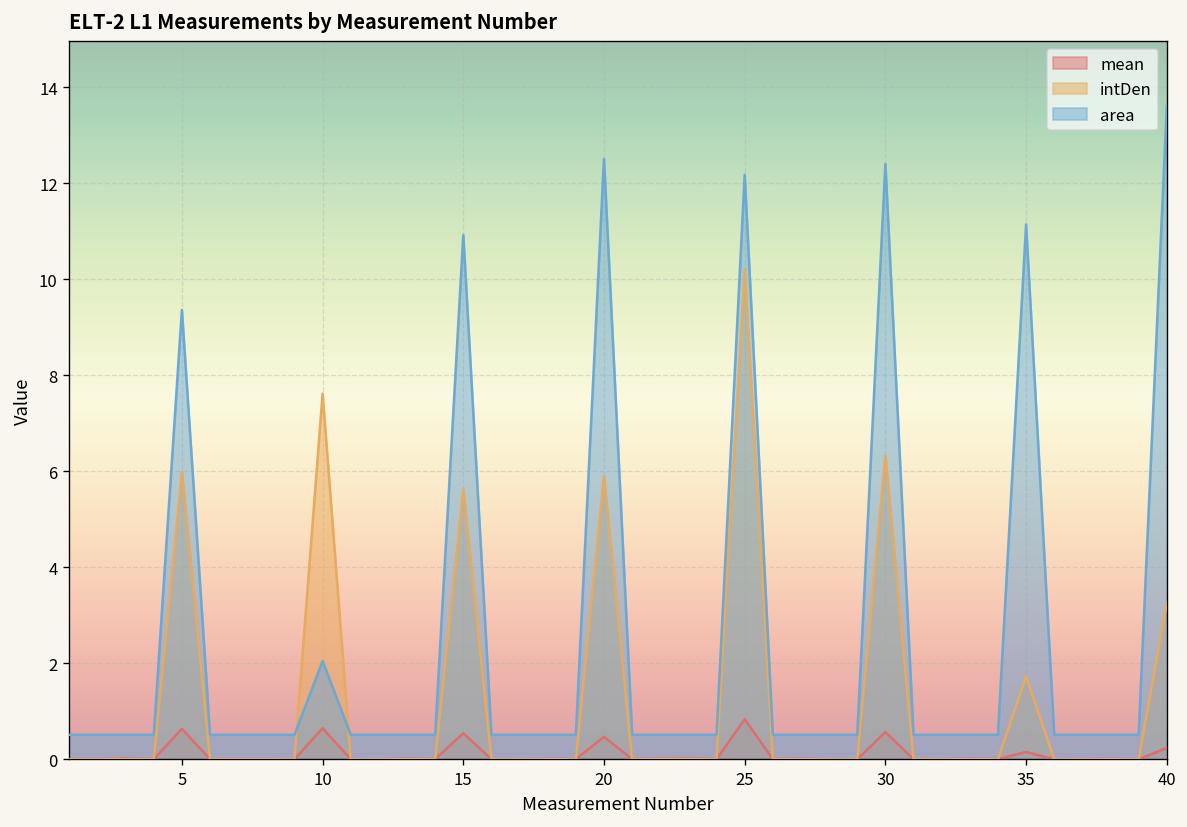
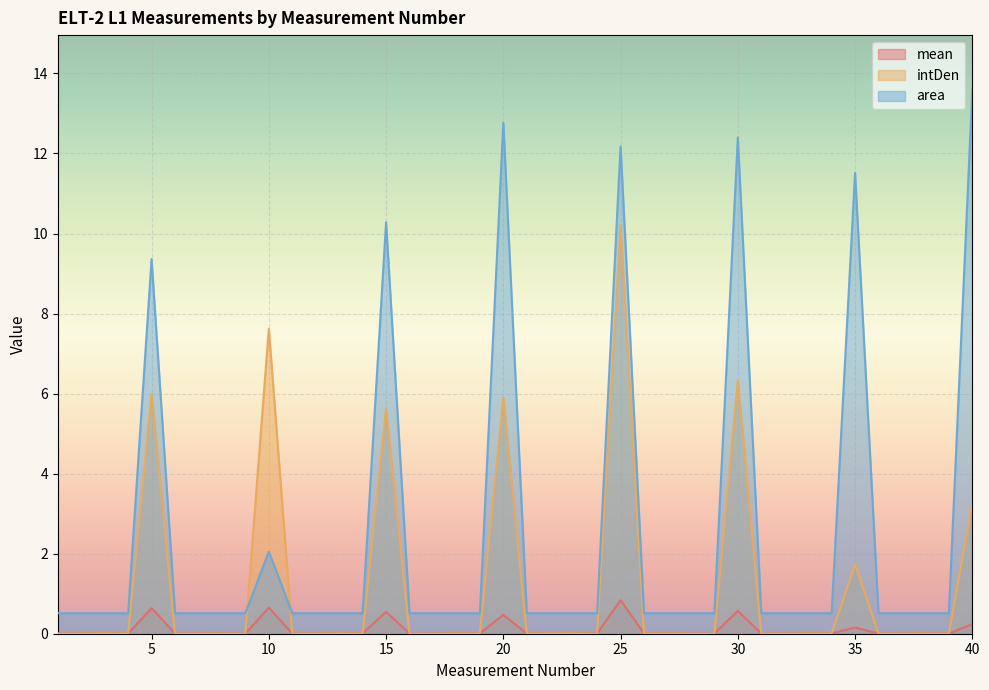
  {
    "area": {
      "5": 9.4,
      "10": 2.1,
-     "15": 10.9,
-     "20": 12.5,
+     "15": 10.3,
+     "20": 12.8,
      "25": 12.2,
      "30": 12.4,
-     "35": 11.1,
+     "35": 11.5,
      "40": 13.6
    }
  }
